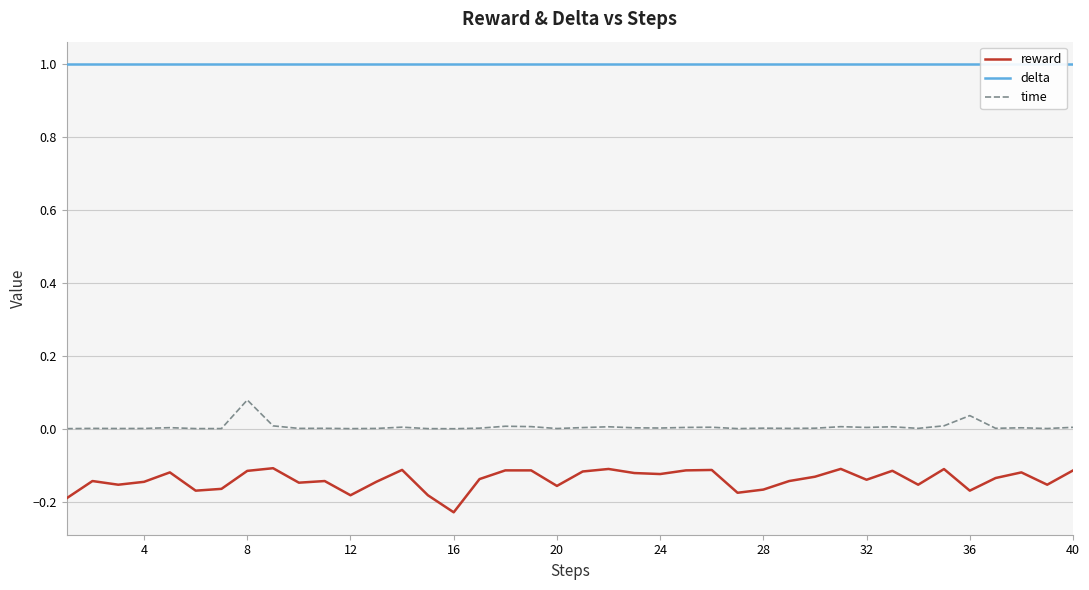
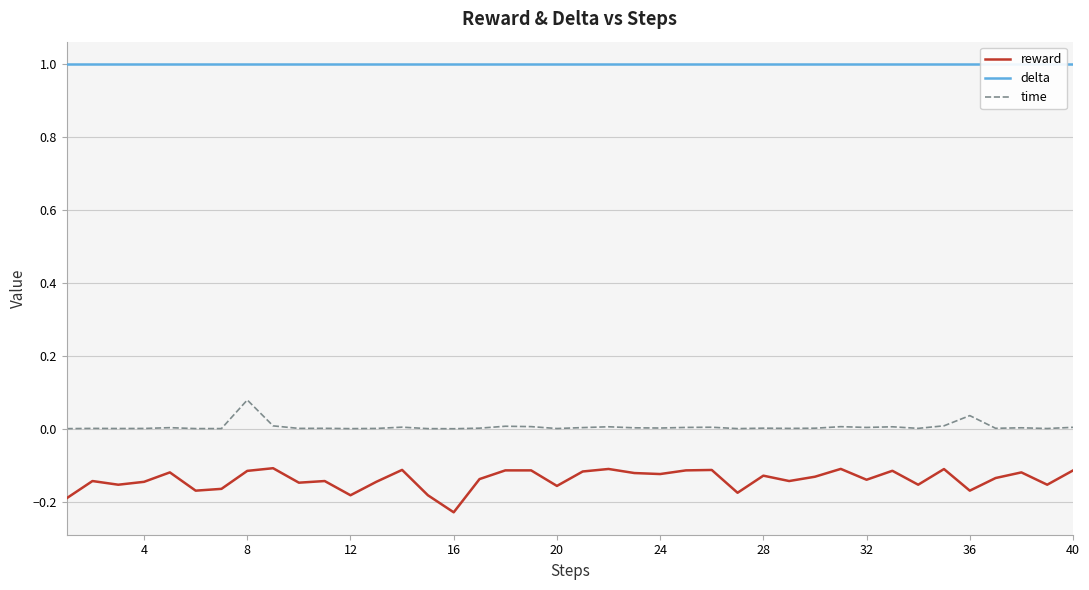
  {
    "reward": {
      "4": -0.15,
      "8": -0.11,
      "12": -0.18,
      "16": -0.23,
      "20": -0.16,
      "24": -0.12,
-     "28": -0.17,
+     "28": -0.13,
      "32": -0.14,
      "36": -0.17,
      "40": -0.11
    },
    "delta": {
      "4": 1.00,
      "8": 1.00,
      "12": 1.00,
      "16": 1.00,
      "20": 1.00,
      "24": 1.00,
      "28": 1.00,
      "32": 1.00,
      "36": 1.00,
      "40": 1.00
    },
    "time": {
      "4": 0.00,
      "8": 0.08,
      "12": 0.00,
      "16": 0.00,
      "20": 0.00,
      "24": 0.00,
      "28": 0.00,
      "32": 0.00,
      "36": 0.04,
      "40": 0.00
    }
  }
